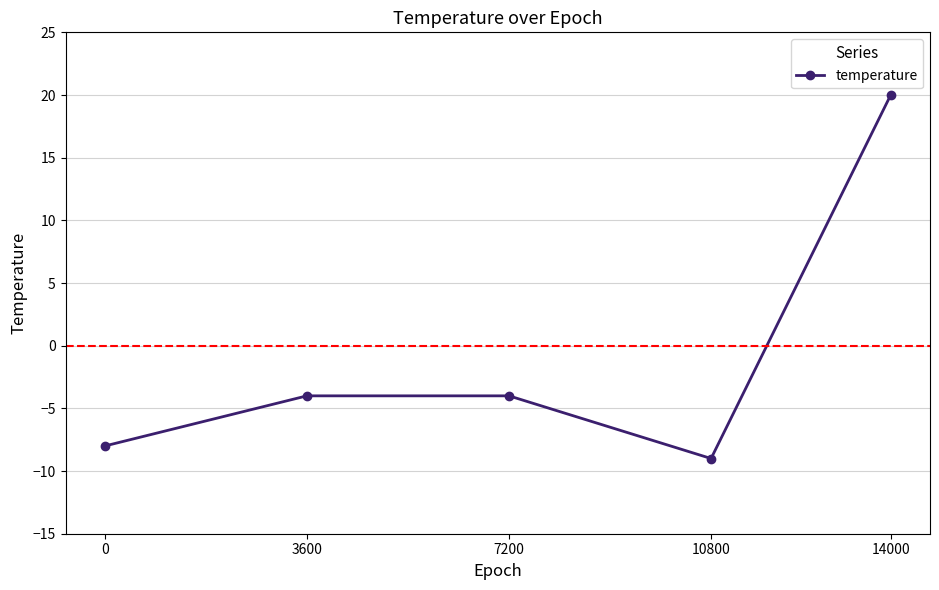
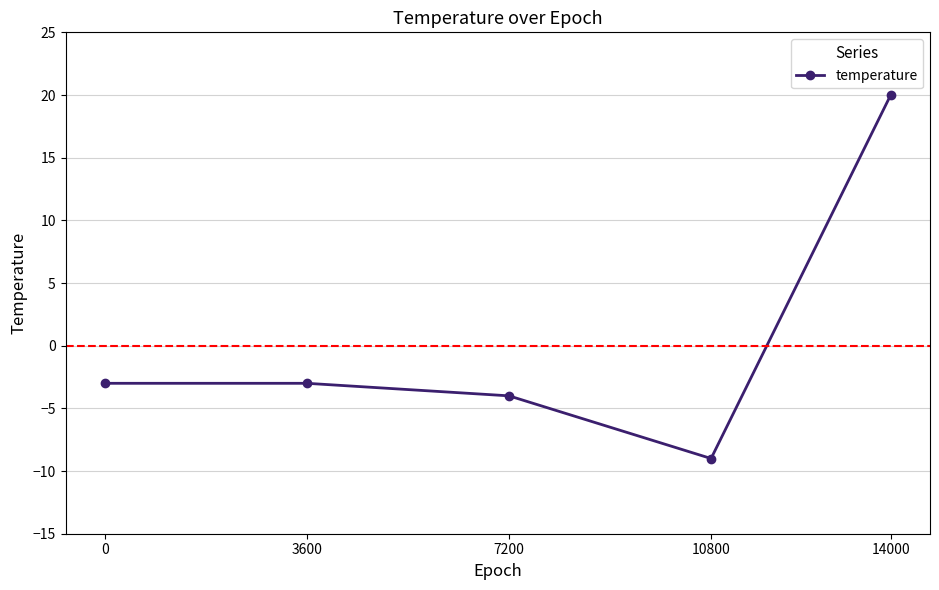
  {
-   "0": -8,
-   "3600": -4,
+   "0": -3,
+   "3600": -3,
    "7200": -4,
    "10800": -9,
    "14000": 20
  }
